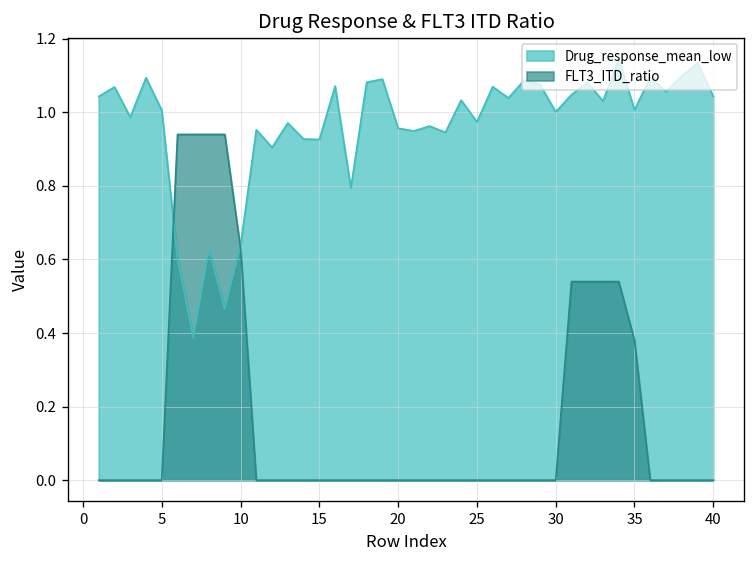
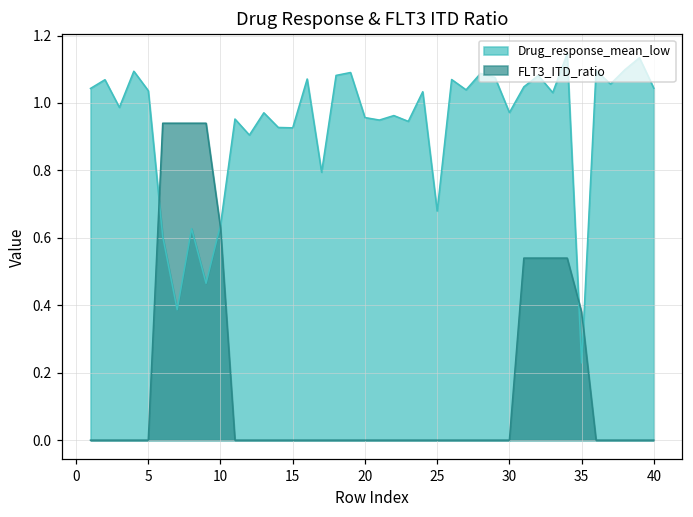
  {
    "Drug_response_mean_low": {
-     "5": 1.01,
+     "5": 1.04,
      "15": 0.93,
      "20": 0.96,
-     "25": 0.97,
-     "30": 1.00,
-     "35": 1.01,
+     "25": 0.68,
+     "30": 0.97,
+     "35": 0.23,
      "40": 1.04
    },
    "FLT3_ITD_ratio": {
      "5": 0.00,
      "15": 0.00,
      "20": 0.00,
      "25": 0.00,
      "30": 0.00,
      "35": 0.38,
      "40": 0.00
    }
  }
